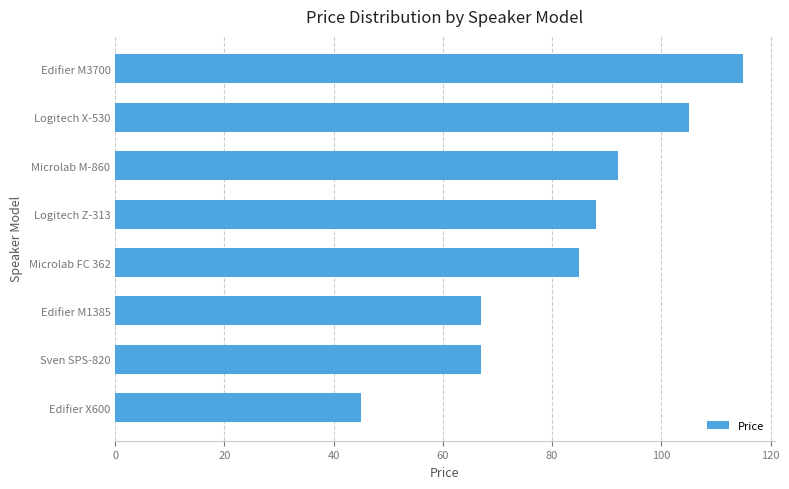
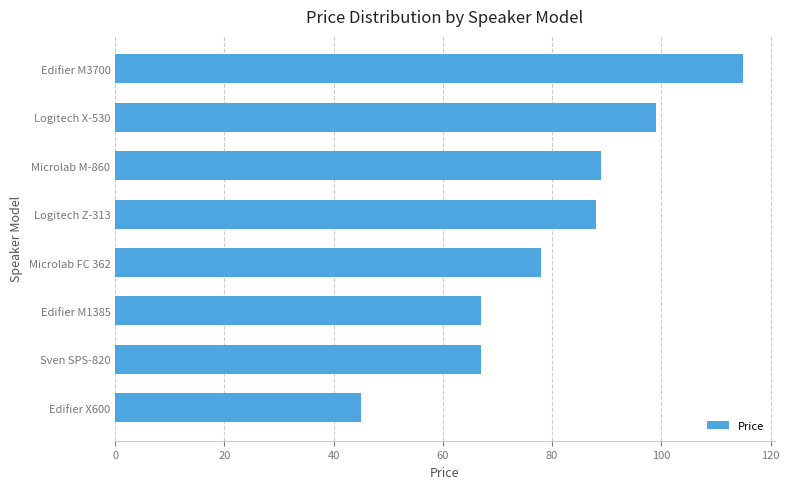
  {
    "Edifier M3700": 115,
-   "Logitech X-530": 105,
-   "Microlab M-860": 92,
+   "Logitech X-530": 99,
+   "Microlab M-860": 89,
    "Logitech Z-313": 88,
-   "Microlab FC 362": 85,
+   "Microlab FC 362": 78,
    "Edifier M1385": 67,
    "Sven SPS-820": 67,
    "Edifier X600": 45
  }
